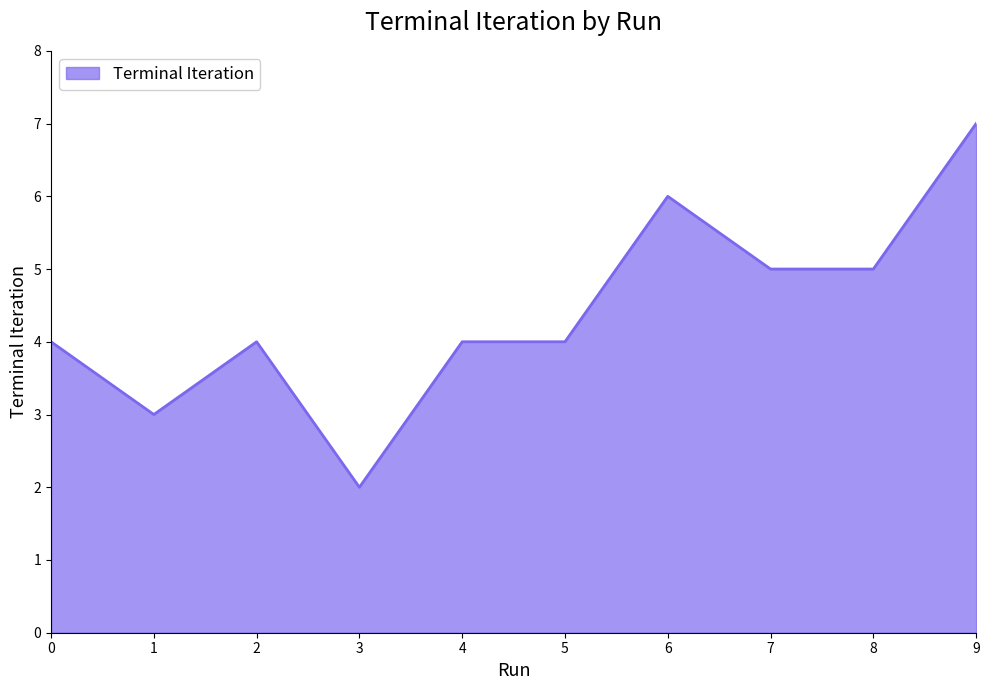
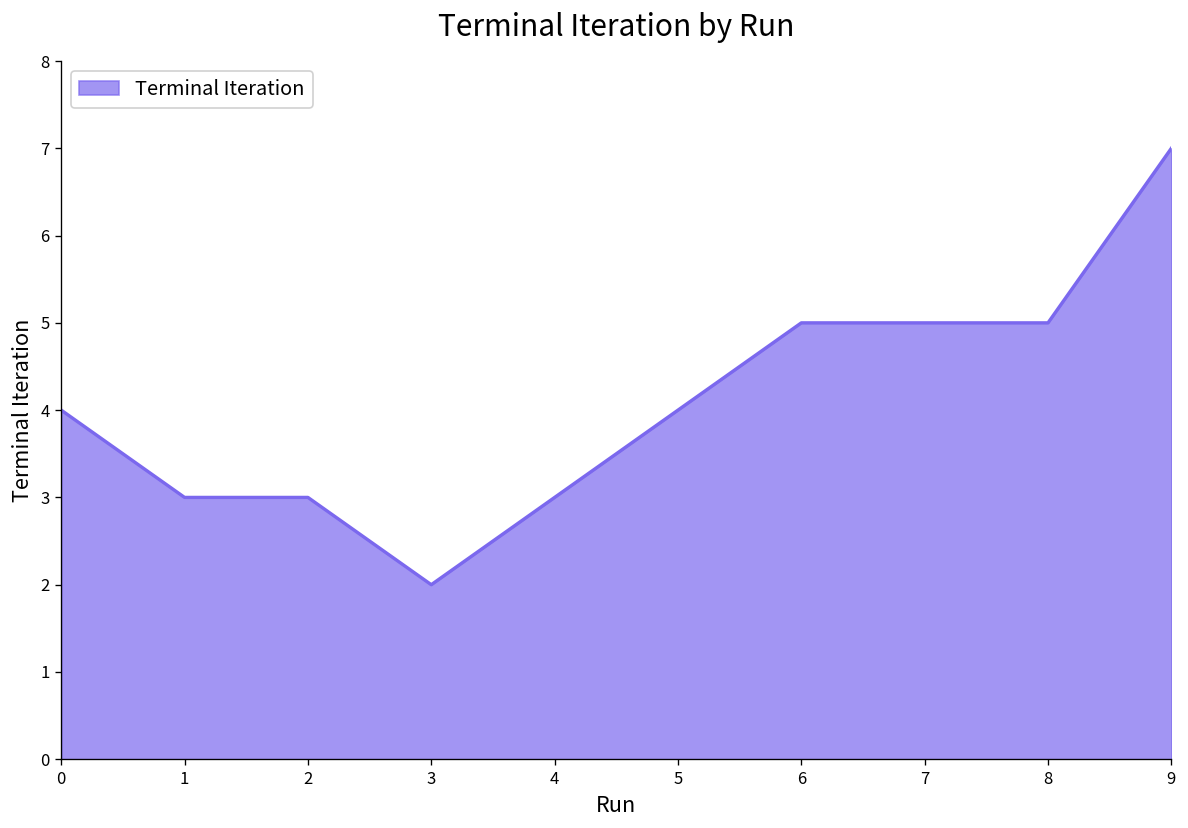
  {
    "0": 4,
    "1": 3,
-   "2": 4,
+   "2": 3,
    "3": 2,
-   "4": 4,
+   "4": 3,
    "5": 4,
-   "6": 6,
+   "6": 5,
    "7": 5,
    "8": 5,
    "9": 7
  }
